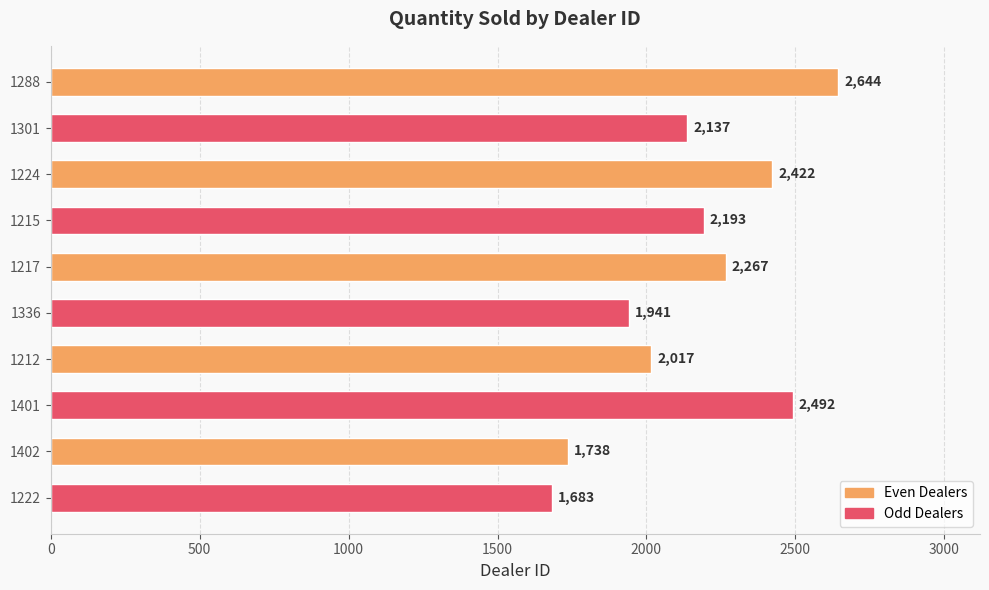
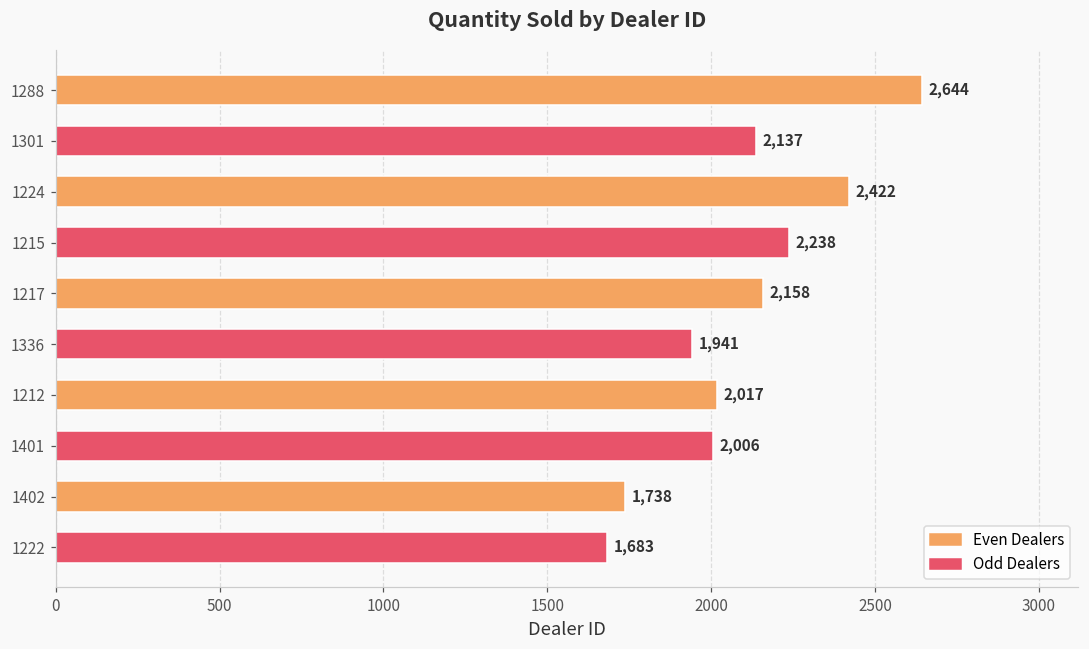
  {
    "1288": "2,644",
    "1301": "2,137",
    "1224": "2,422",
-   "1215": "2,193",
-   "1217": "2,267",
+   "1215": "2,238",
+   "1217": "2,158",
    "1336": "1,941",
    "1212": "2,017",
-   "1401": "2,492",
+   "1401": "2,006",
    "1402": "1,738",
    "1222": "1,683"
  }
